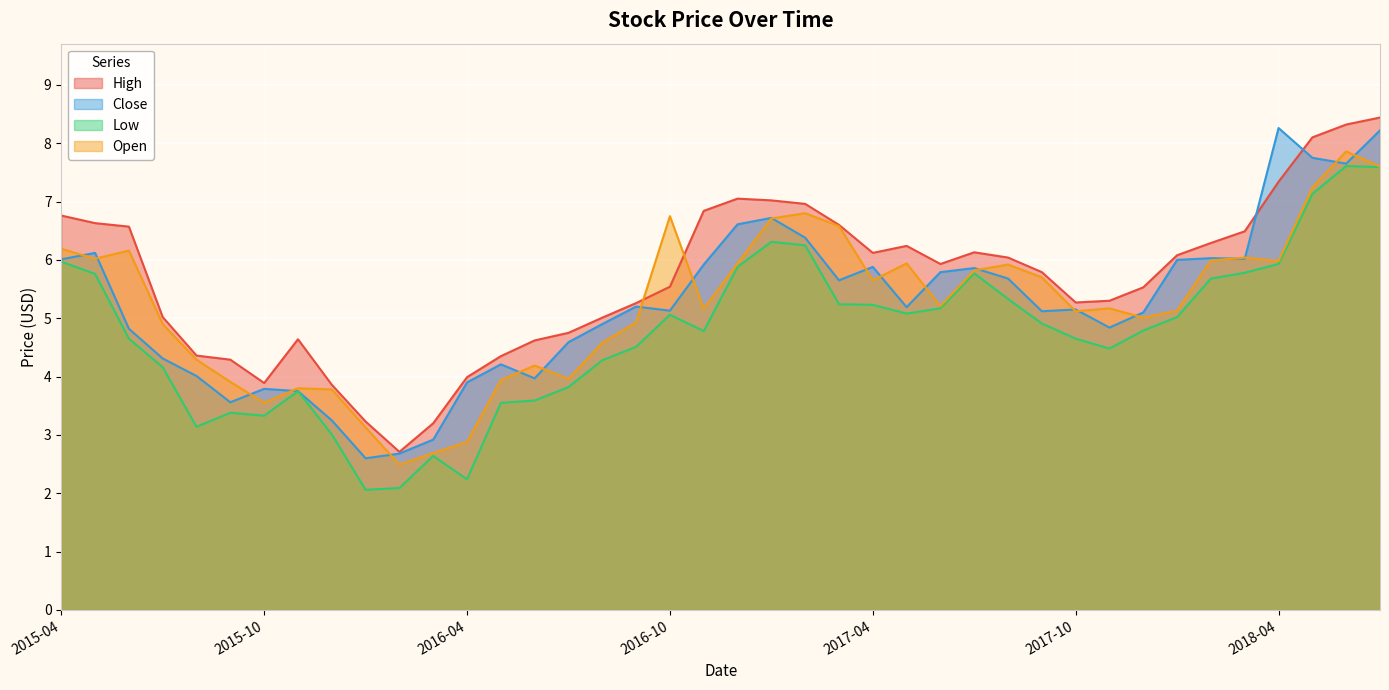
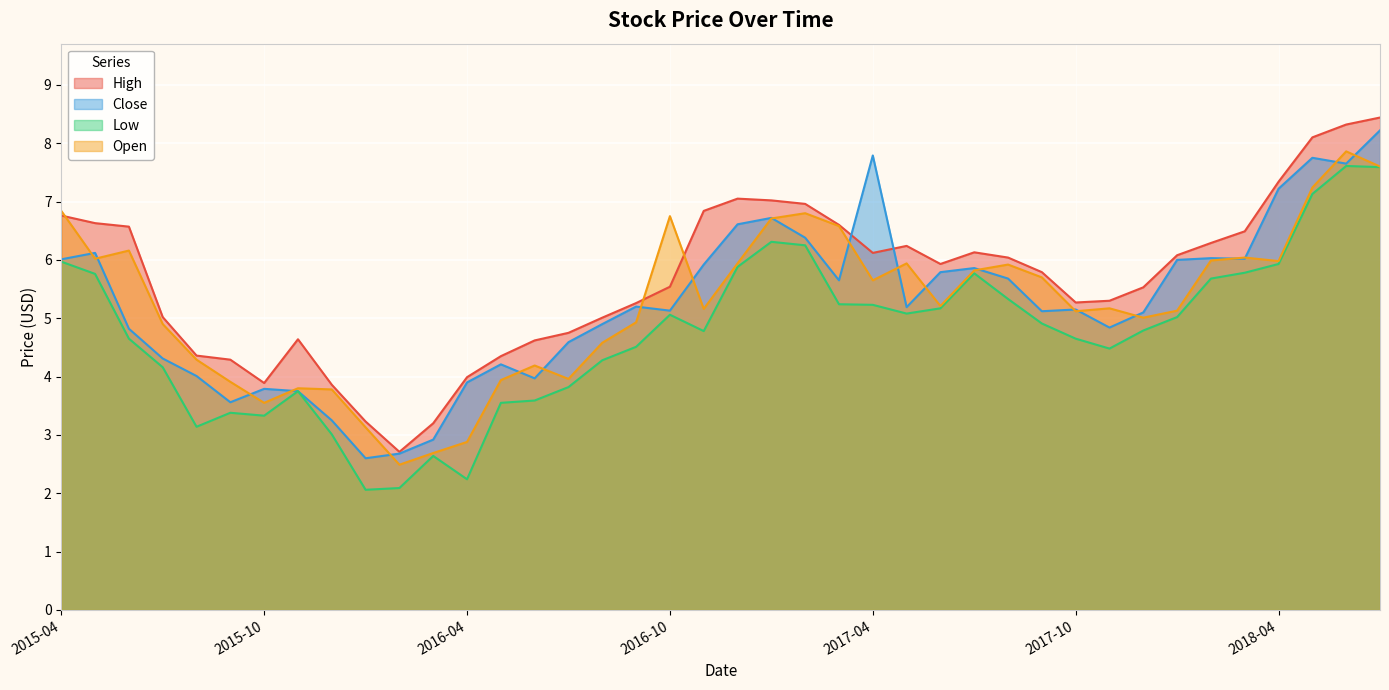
  {
    "High": {
      "2015-04": 6.8,
      "2015-10": 3.9,
      "2016-04": 4.0,
      "2016-10": 5.5,
      "2017-04": 6.1,
      "2017-10": 5.3,
      "2018-04": 7.3
    },
    "Close": {
      "2015-10": 3.8,
      "2016-04": 3.9,
      "2016-10": 5.1,
-     "2017-04": 5.9,
-     "2018-04": 8.3
+     "2017-04": 7.8,
+     "2018-04": 7.2
    },
    "Low": {
      "2015-10": 3.3,
      "2016-04": 2.2,
      "2016-10": 5.1,
      "2017-04": 5.2,
      "2017-10": 4.7,
      "2018-04": 5.9
    },
    "Open": {
-     "2015-04": 6.2,
+     "2015-04": 6.8,
      "2015-10": 3.6,
      "2016-04": 2.9,
      "2016-10": 6.8,
      "2017-04": 5.7,
      "2018-04": 6.0
    }
  }
